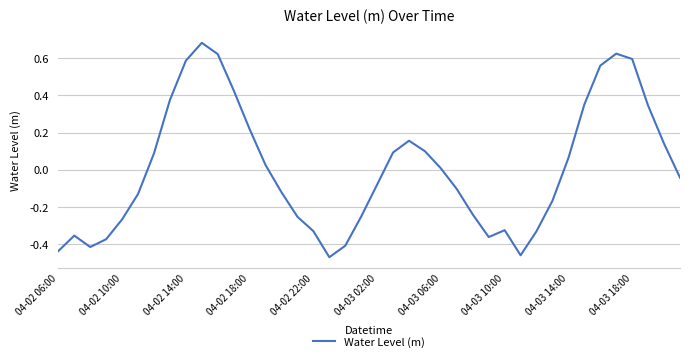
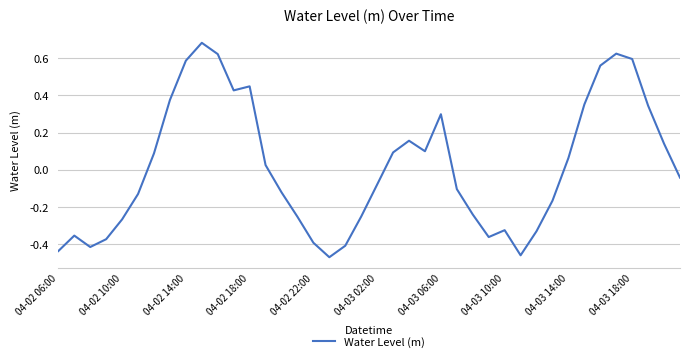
  {
    "04-02 06:00": -0.44,
    "04-02 10:00": -0.27,
    "04-02 14:00": 0.59,
-   "04-02 18:00": 0.22,
-   "04-02 22:00": -0.33,
+   "04-02 18:00": 0.45,
+   "04-02 22:00": -0.39,
    "04-03 02:00": -0.08,
-   "04-03 06:00": 0.01,
+   "04-03 06:00": 0.30,
    "04-03 10:00": -0.32,
    "04-03 14:00": 0.06,
    "04-03 18:00": 0.60
  }
